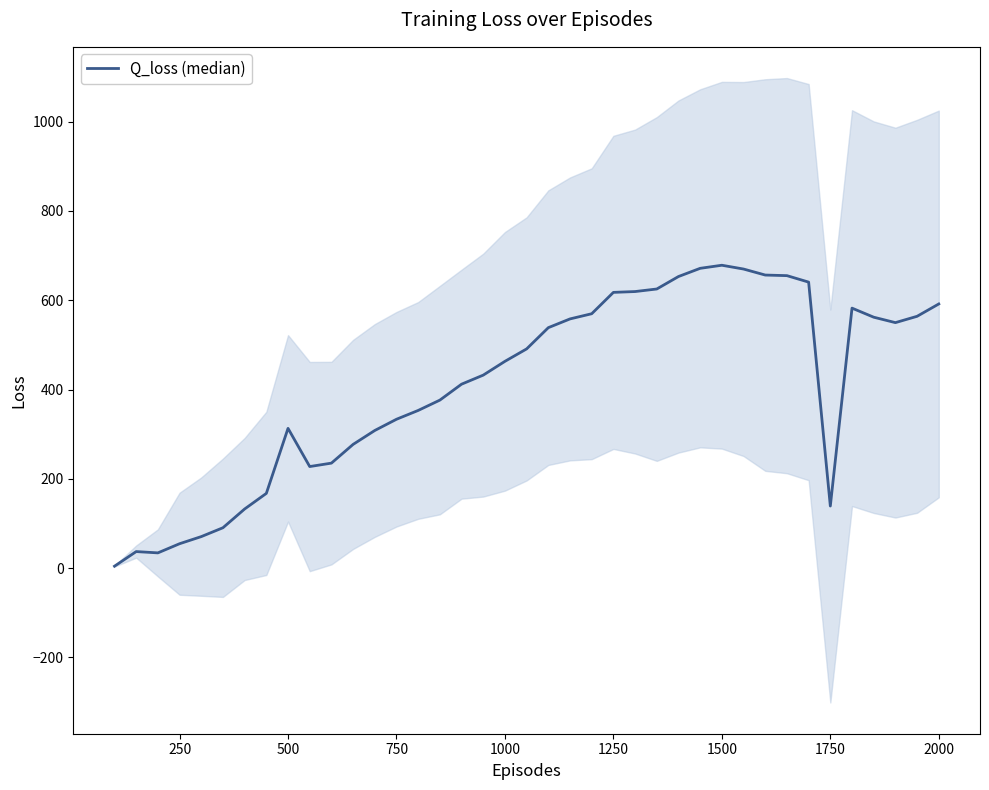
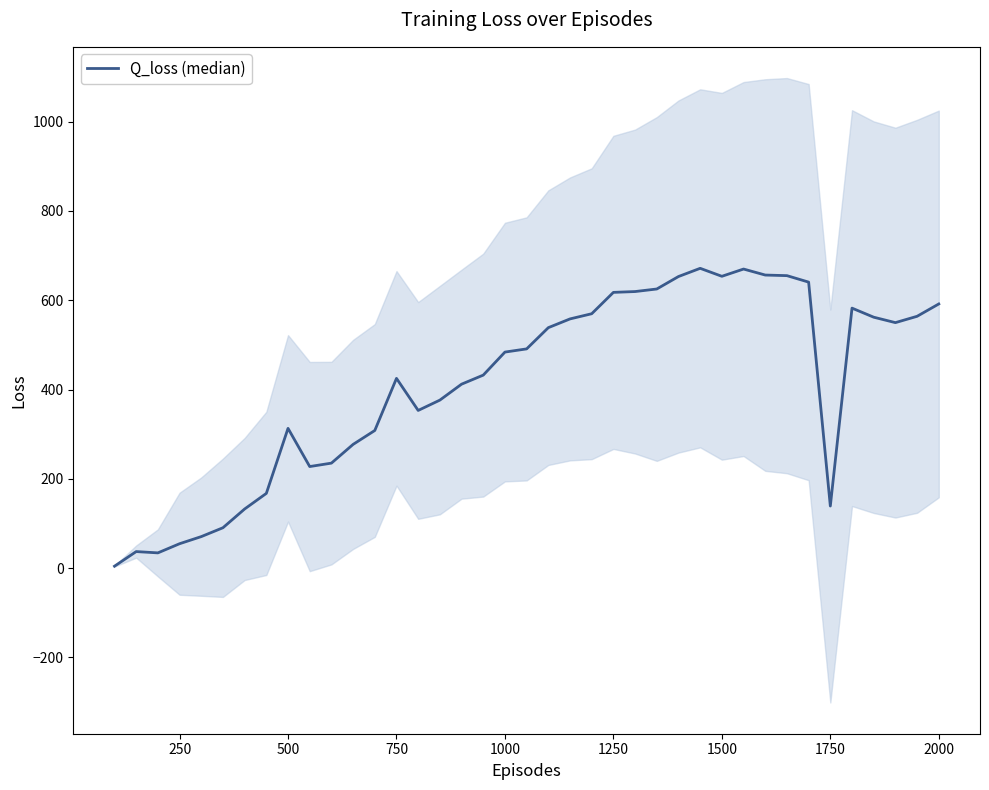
  {
    "Q_loss (median)": {
      "250": 50,
      "500": 310,
-     "750": 330,
-     "1000": 460,
+     "750": 430,
+     "1000": 480,
      "1250": 620,
-     "1500": 680,
+     "1500": 650,
      "1750": 140,
      "2000": 590
    }
  }
